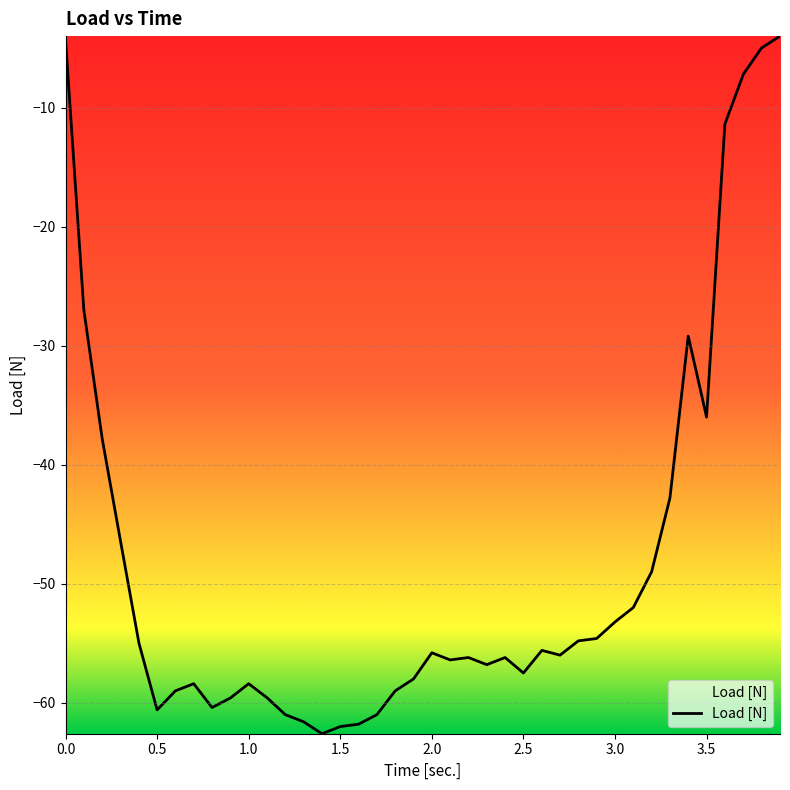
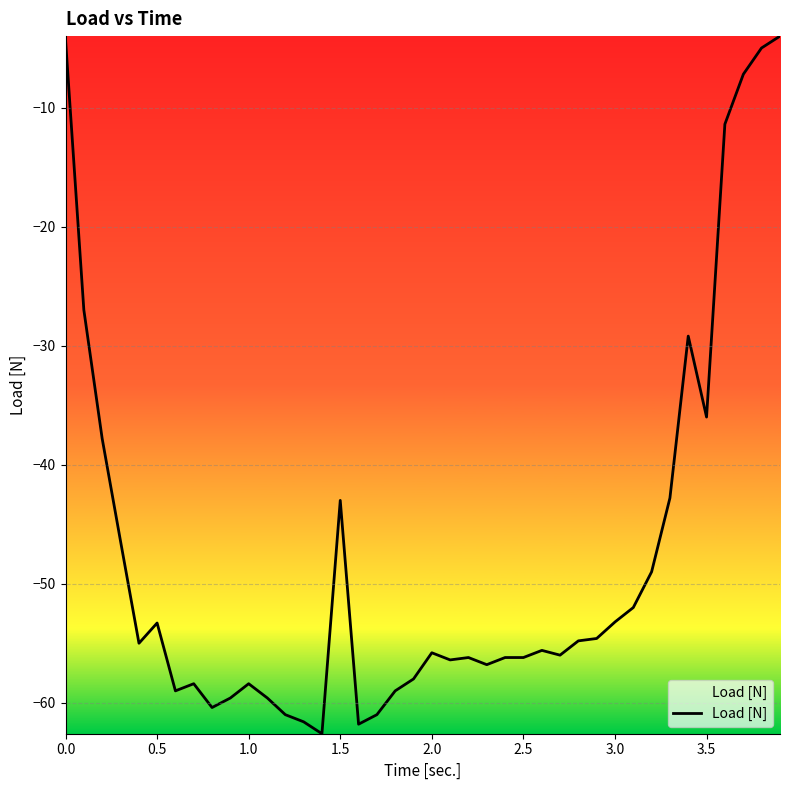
  {
    "0.0": -4.3,
-   "0.5": -60.6,
+   "0.5": -53.3,
    "1.0": -58.4,
-   "1.5": -62,
+   "1.5": -43,
    "2.0": -55.8,
-   "2.5": -57.5,
+   "2.5": -56.2,
    "3.0": -53.2,
    "3.5": -36.0
  }
